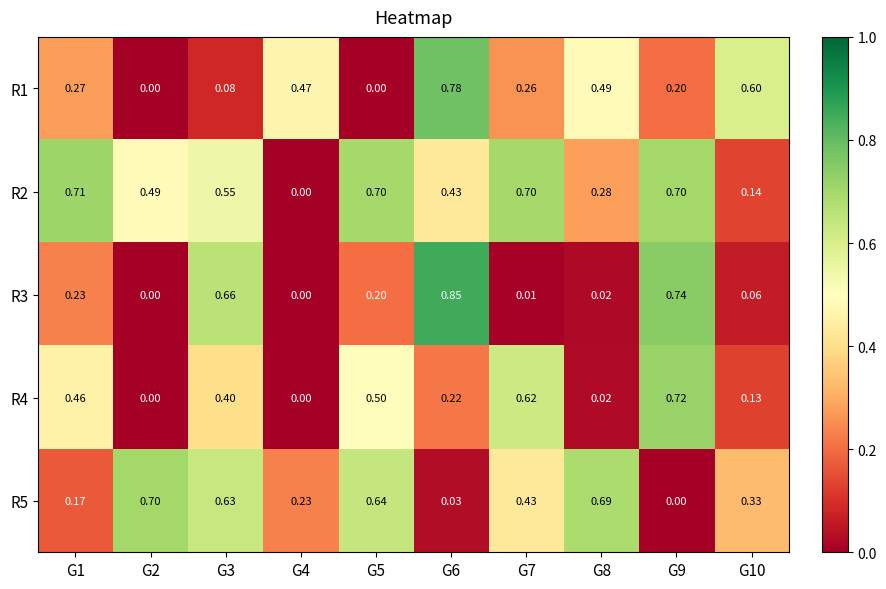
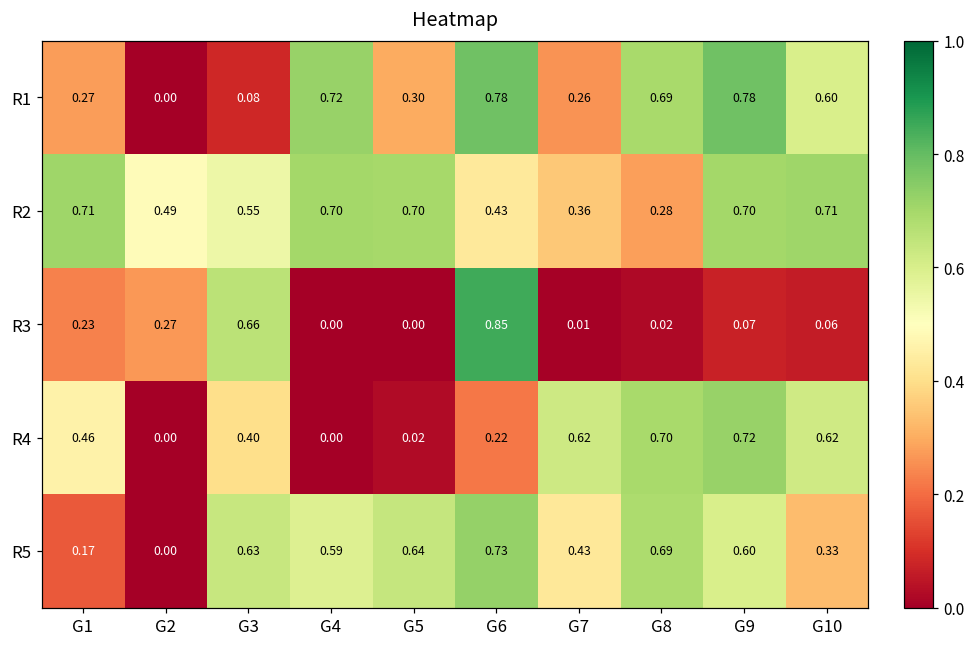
  {
    "R1": {
      "G1": 0.27,
      "G2": 0.00,
      "G3": 0.08,
-     "G4": 0.47,
-     "G5": 0.00,
+     "G4": 0.72,
+     "G5": 0.30,
      "G6": 0.78,
      "G7": 0.26,
-     "G8": 0.49,
-     "G9": 0.20,
+     "G8": 0.69,
+     "G9": 0.78,
      "G10": 0.60
    },
    "R2": {
      "G1": 0.71,
      "G2": 0.49,
      "G3": 0.55,
-     "G4": 0.00,
+     "G4": 0.70,
      "G5": 0.70,
      "G6": 0.43,
-     "G7": 0.70,
+     "G7": 0.36,
      "G8": 0.28,
      "G9": 0.70,
-     "G10": 0.14
+     "G10": 0.71
    },
    "R3": {
      "G1": 0.23,
-     "G2": 0.00,
+     "G2": 0.27,
      "G3": 0.66,
      "G4": 0.00,
-     "G5": 0.20,
+     "G5": 0.00,
      "G6": 0.85,
      "G7": 0.01,
      "G8": 0.02,
-     "G9": 0.74,
+     "G9": 0.07,
      "G10": 0.06
    },
    "R4": {
      "G1": 0.46,
      "G2": 0.00,
      "G3": 0.40,
      "G4": 0.00,
-     "G5": 0.50,
+     "G5": 0.02,
      "G6": 0.22,
      "G7": 0.62,
-     "G8": 0.02,
+     "G8": 0.70,
      "G9": 0.72,
-     "G10": 0.13
+     "G10": 0.62
    },
    "R5": {
      "G1": 0.17,
-     "G2": 0.70,
+     "G2": 0.00,
      "G3": 0.63,
-     "G4": 0.23,
+     "G4": 0.59,
      "G5": 0.64,
-     "G6": 0.03,
+     "G6": 0.73,
      "G7": 0.43,
      "G8": 0.69,
-     "G9": 0.00,
+     "G9": 0.60,
      "G10": 0.33
    }
  }
